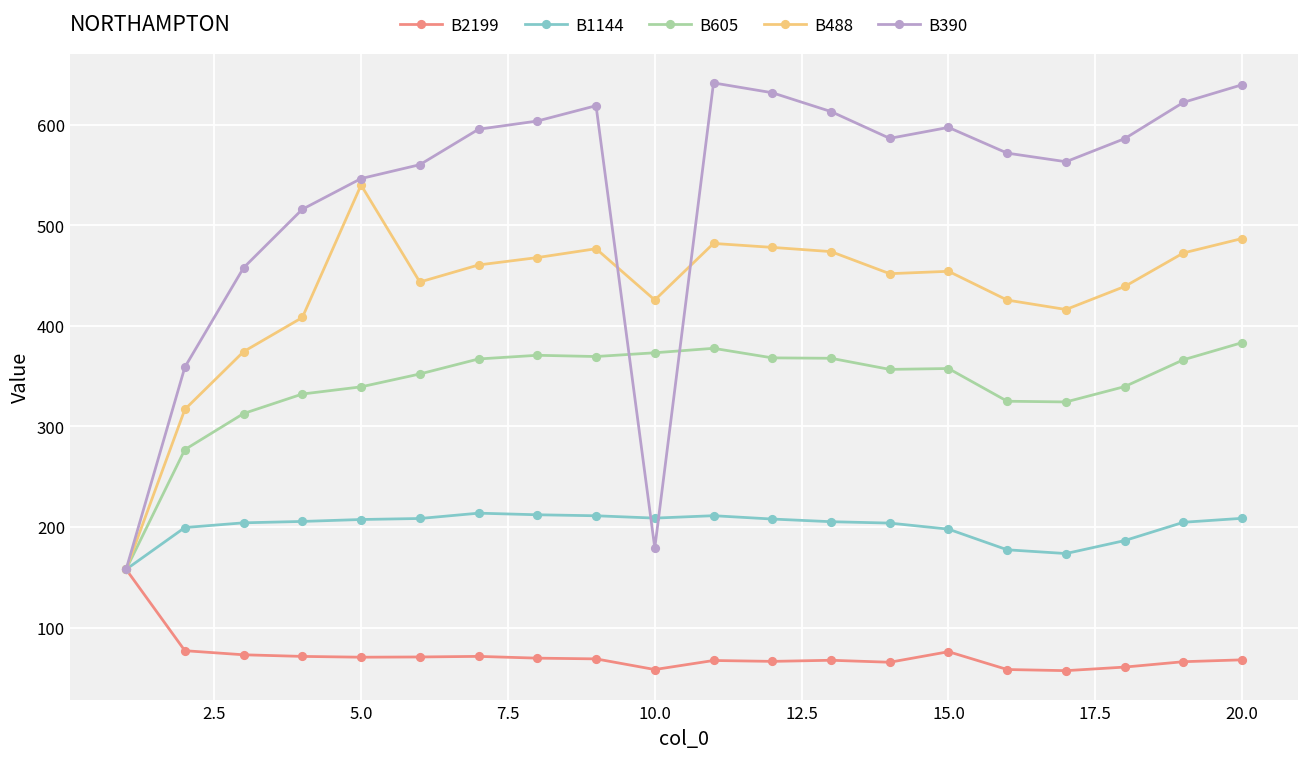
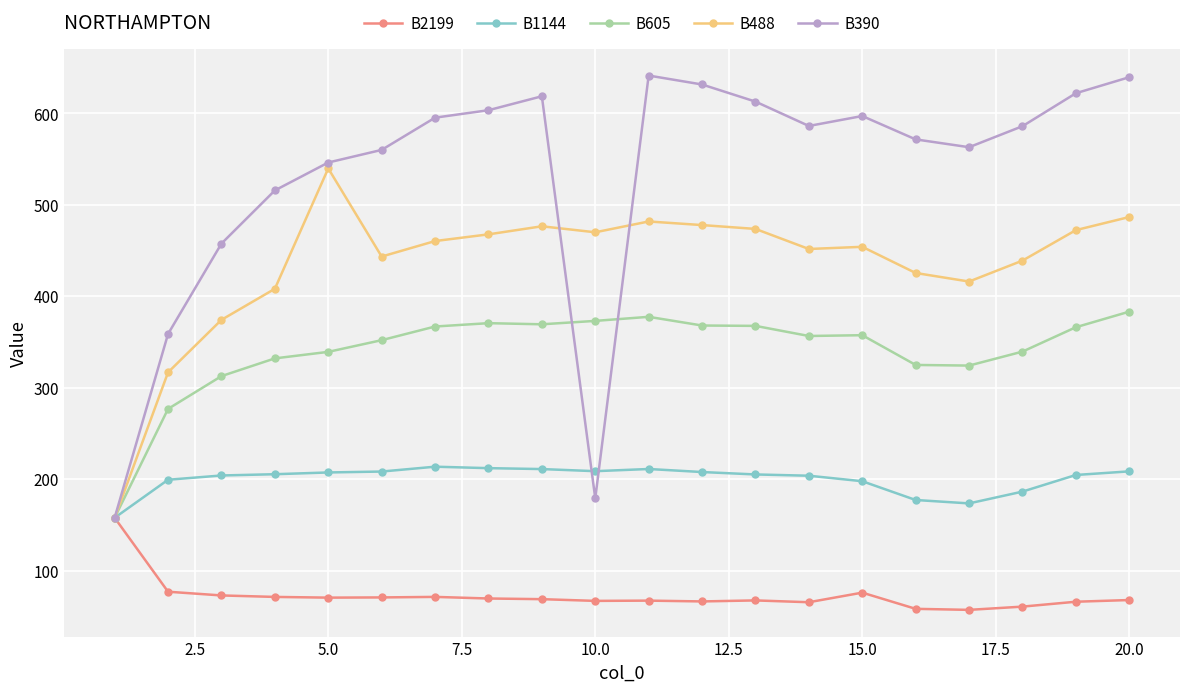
  {
    "B2199": {
      "5.0": 70,
-     "10.0": 60,
+     "10.0": 70,
      "15.0": 80,
      "20.0": 70
    },
    "B488": {
      "5.0": 540,
-     "10.0": 430,
+     "10.0": 470,
      "15.0": 450,
      "20.0": 490
    },
    "B390": {
      "5.0": 550,
      "10.0": 180,
      "15.0": 600,
      "20.0": 640
    }
  }
